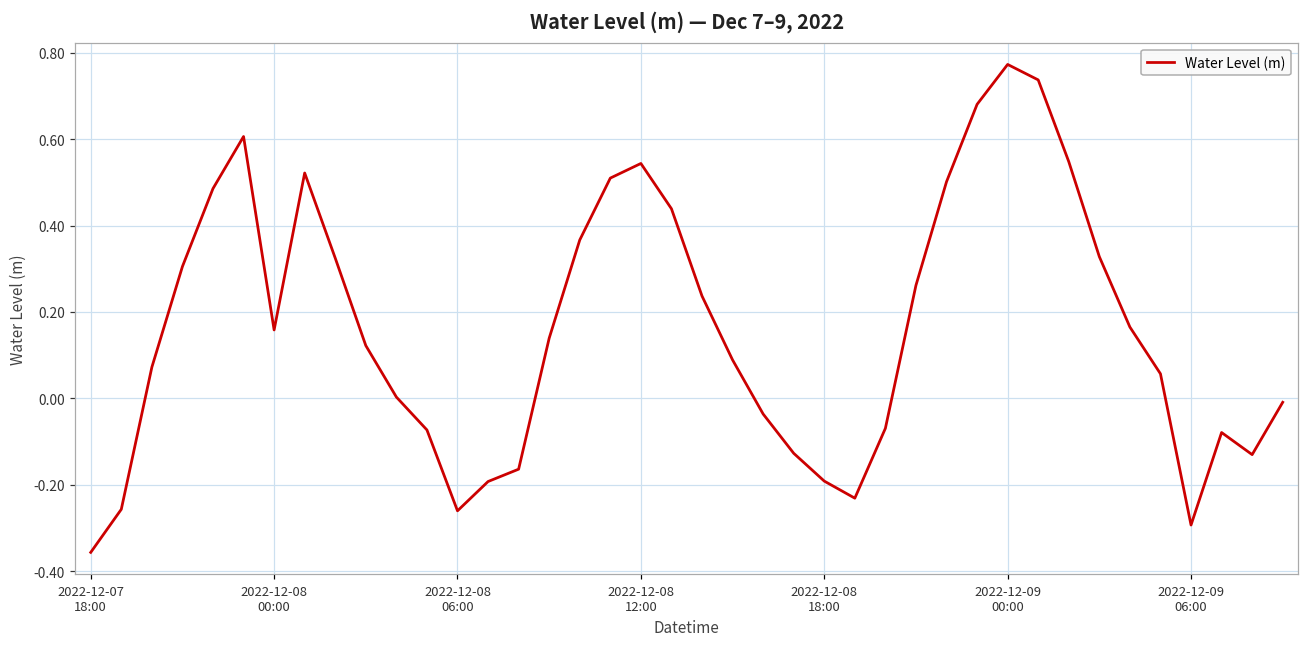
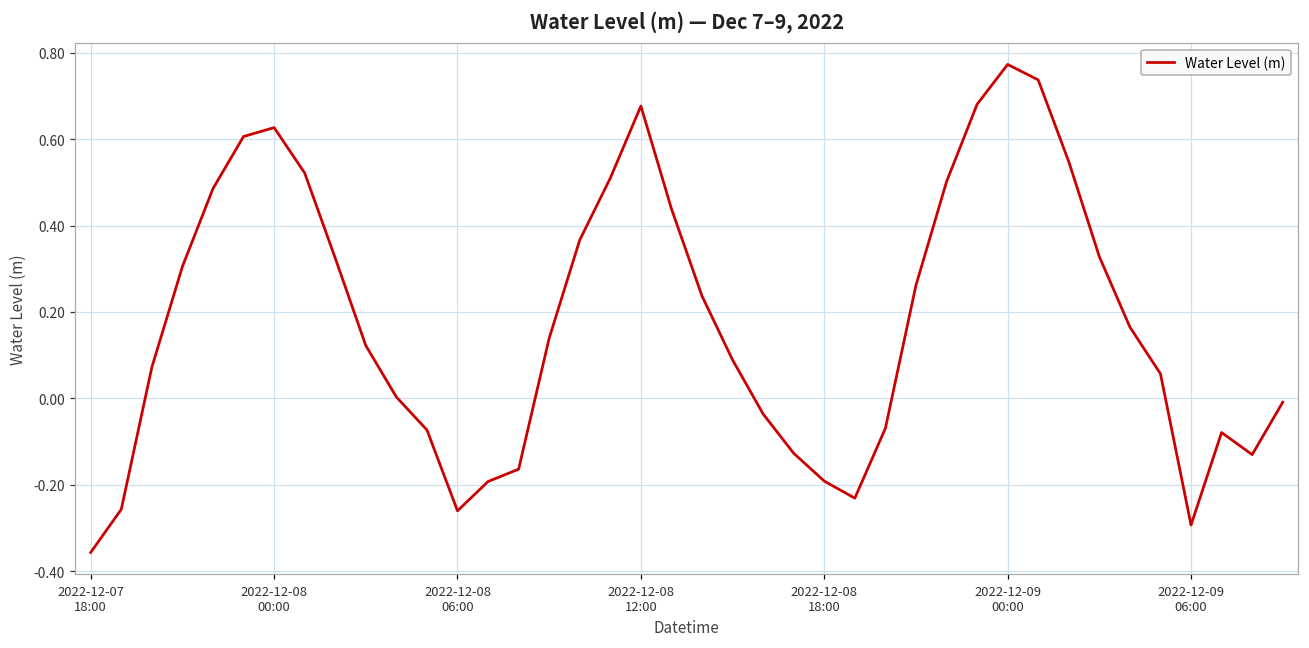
  {
    "2022-12-07 18:00": -0.36,
-   "2022-12-08 00:00": 0.16,
+   "2022-12-08 00:00": 0.63,
    "2022-12-08 06:00": -0.26,
-   "2022-12-08 12:00": 0.54,
+   "2022-12-08 12:00": 0.68,
    "2022-12-08 18:00": -0.19,
    "2022-12-09 00:00": 0.77,
    "2022-12-09 06:00": -0.29
  }
